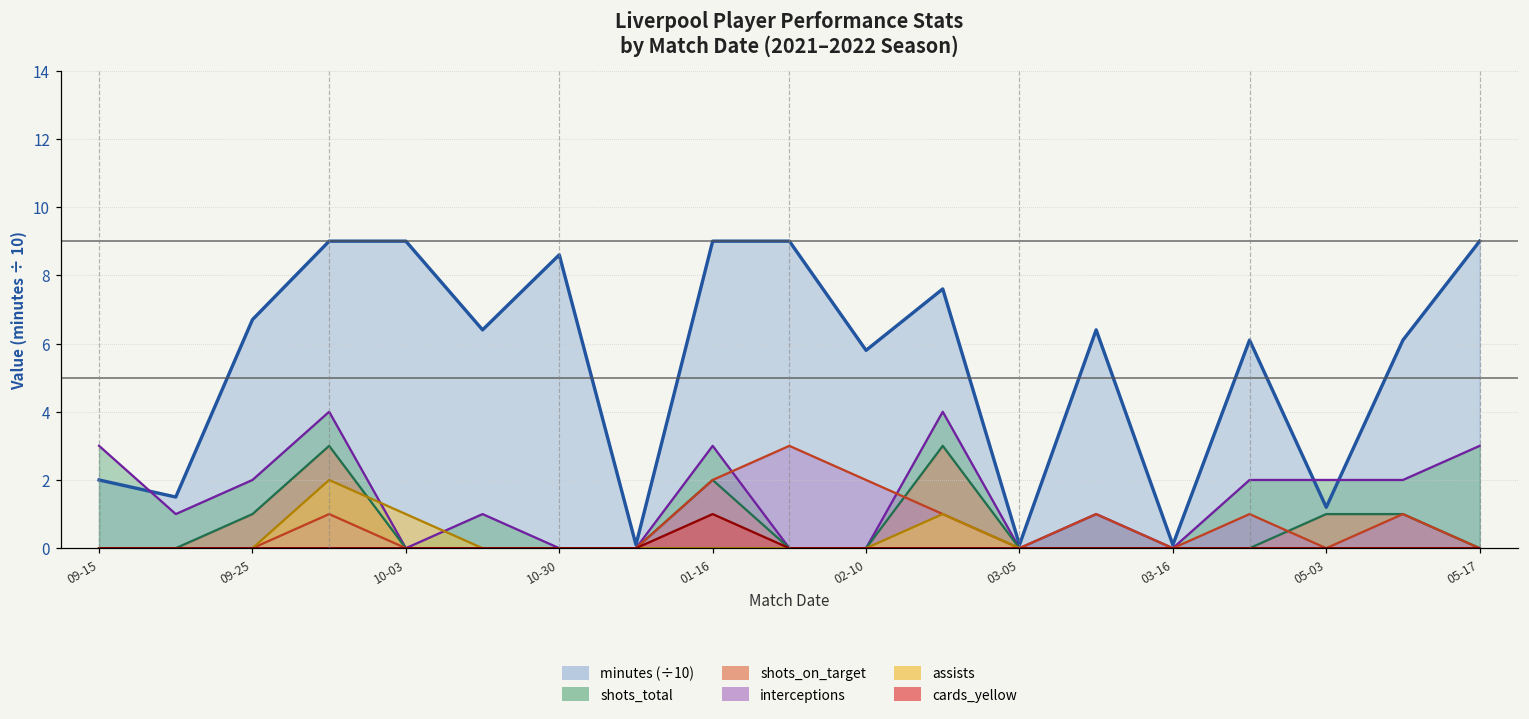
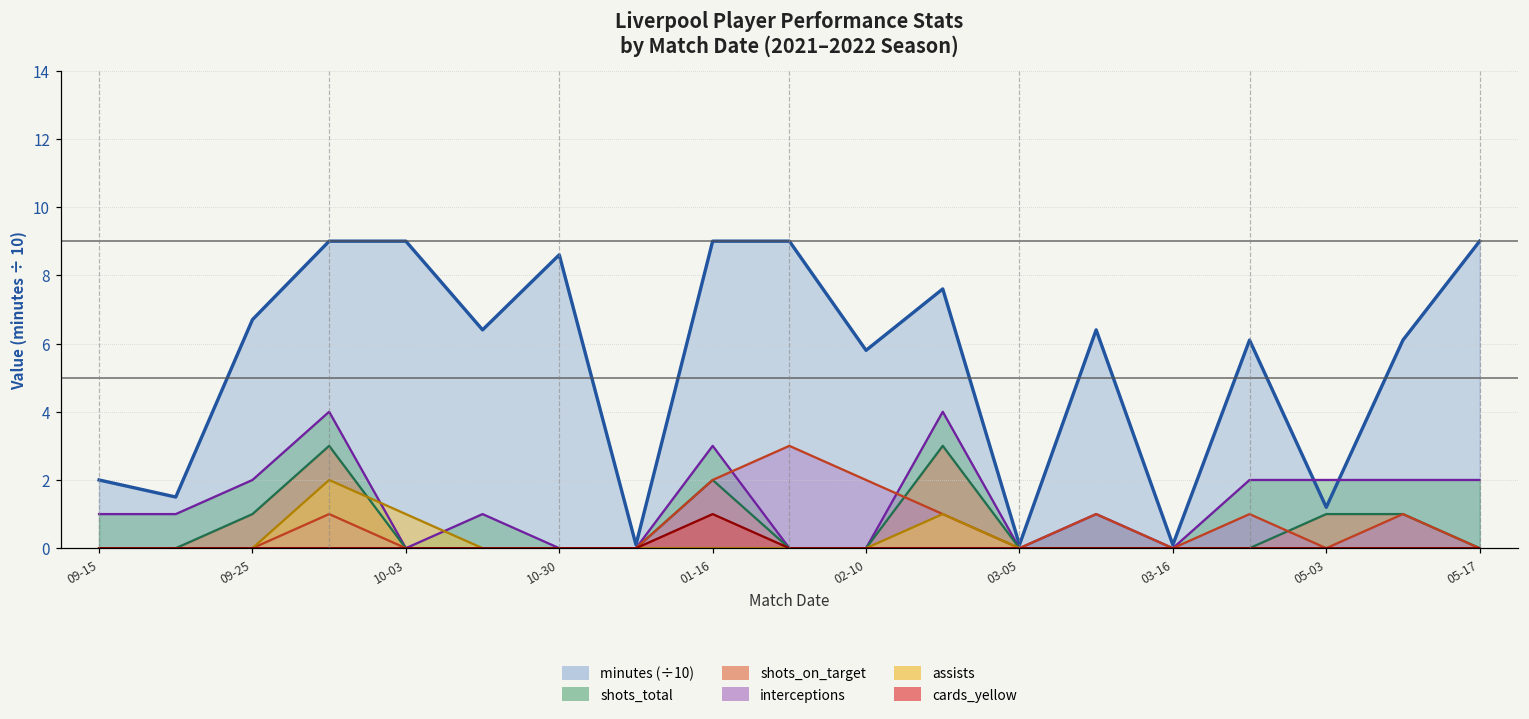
  {
    "shots_total": {
-     "09-15": 3,
+     "09-15": 1,
      "09-25": 2,
      "01-16": 3,
      "05-03": 2,
-     "05-17": 3
+     "05-17": 2
    }
  }
